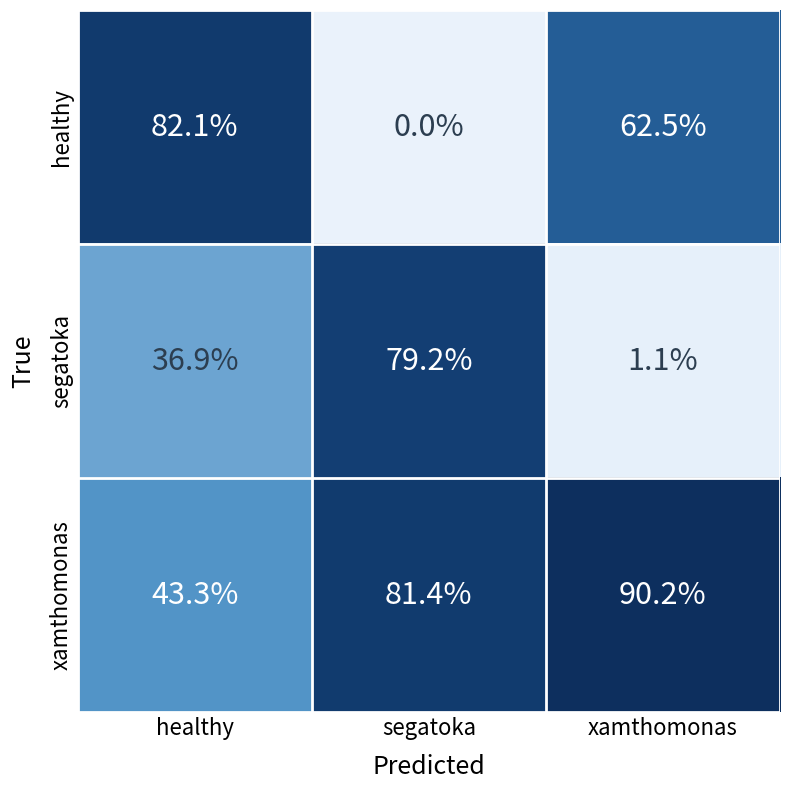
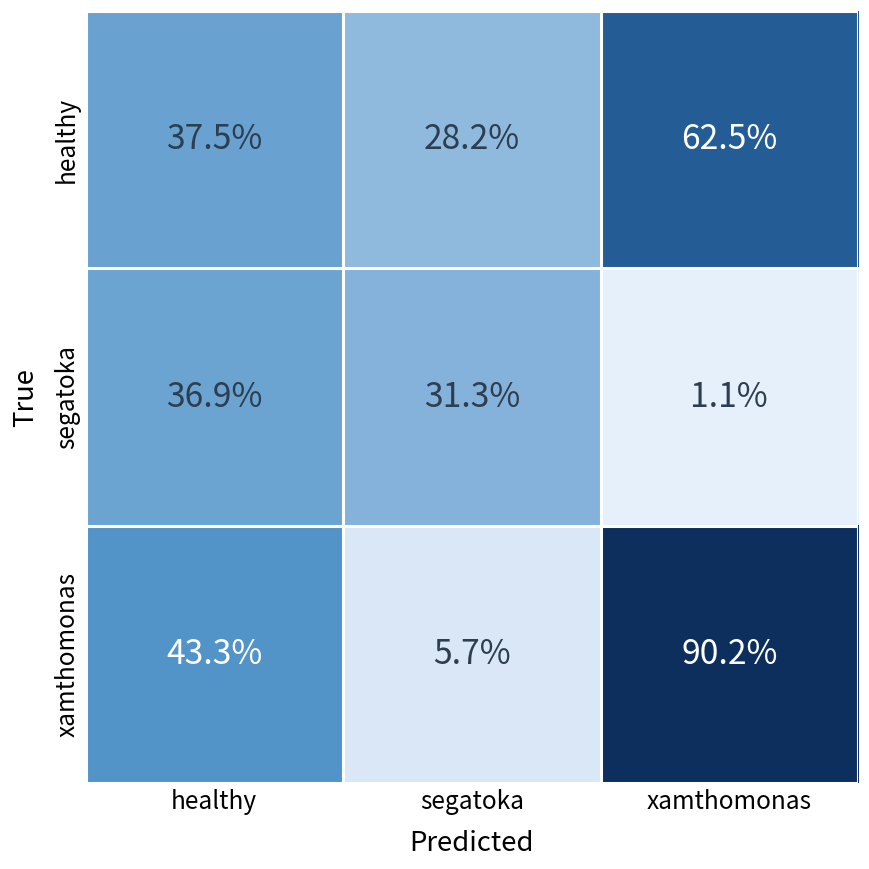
  {
    "healthy": {
-     "healthy": "82.1%",
-     "segatoka": "0.0%",
+     "healthy": "37.5%",
+     "segatoka": "28.2%",
      "xamthomonas": "62.5%"
    },
    "segatoka": {
      "healthy": "36.9%",
-     "segatoka": "79.2%",
+     "segatoka": "31.3%",
      "xamthomonas": "1.1%"
    },
    "xamthomonas": {
      "healthy": "43.3%",
-     "segatoka": "81.4%",
+     "segatoka": "5.7%",
      "xamthomonas": "90.2%"
    }
  }
